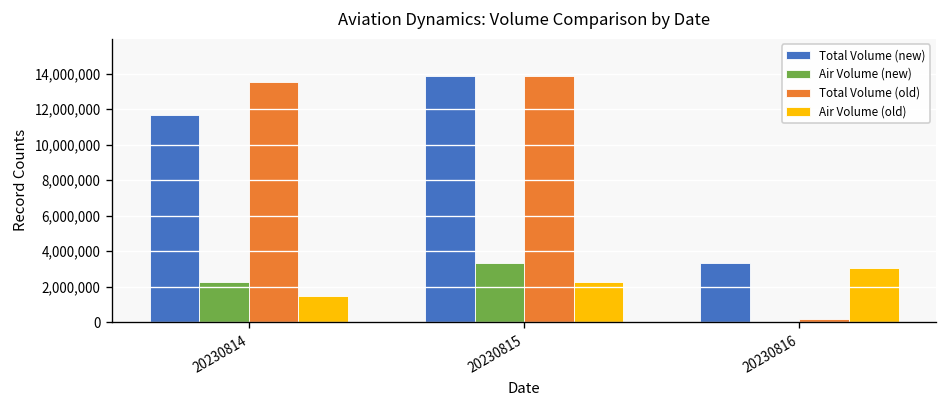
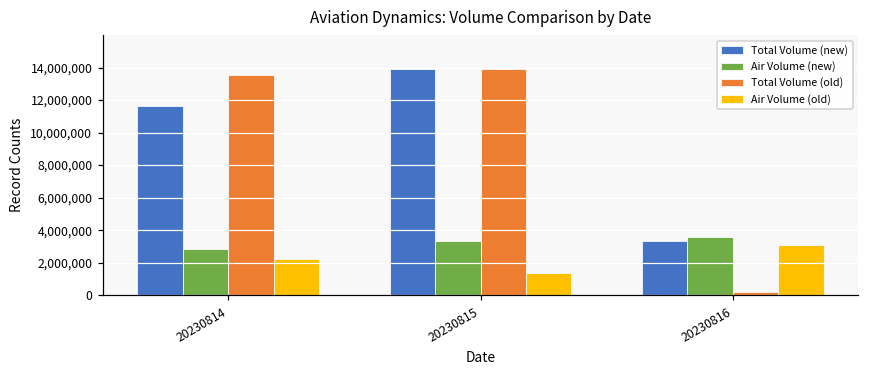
  {
    "Total Volume (new)": {
      "20230814": "11,700,000",
      "20230815": "13,900,000",
      "20230816": "3,300,000"
    },
    "Air Volume (new)": {
-     "20230814": "2,200,000",
+     "20230814": "2,800,000",
      "20230815": "3,300,000",
-     "20230816": "0"
+     "20230816": "3,600,000"
    },
    "Total Volume (old)": {
      "20230814": "13,600,000",
      "20230815": "13,900,000"
    },
    "Air Volume (old)": {
-     "20230814": "1,500,000",
-     "20230815": "2,200,000",
+     "20230814": "2,200,000",
+     "20230815": "1,300,000",
      "20230816": "3,100,000"
    }
  }
